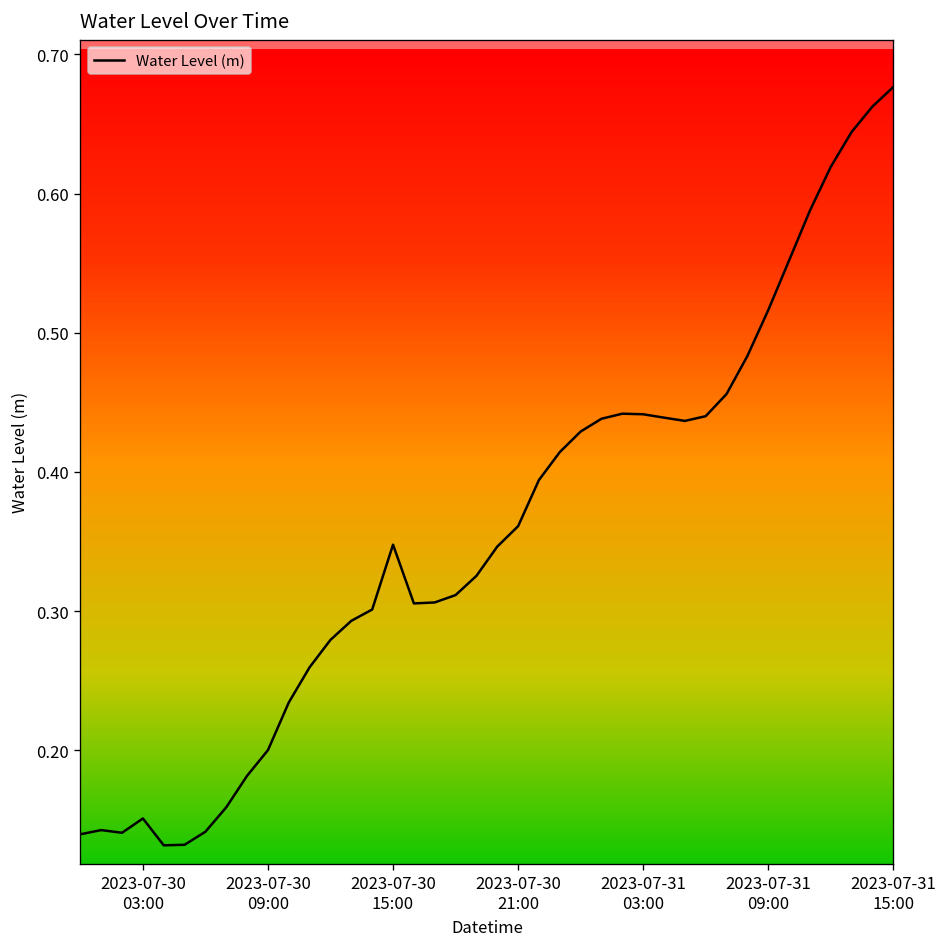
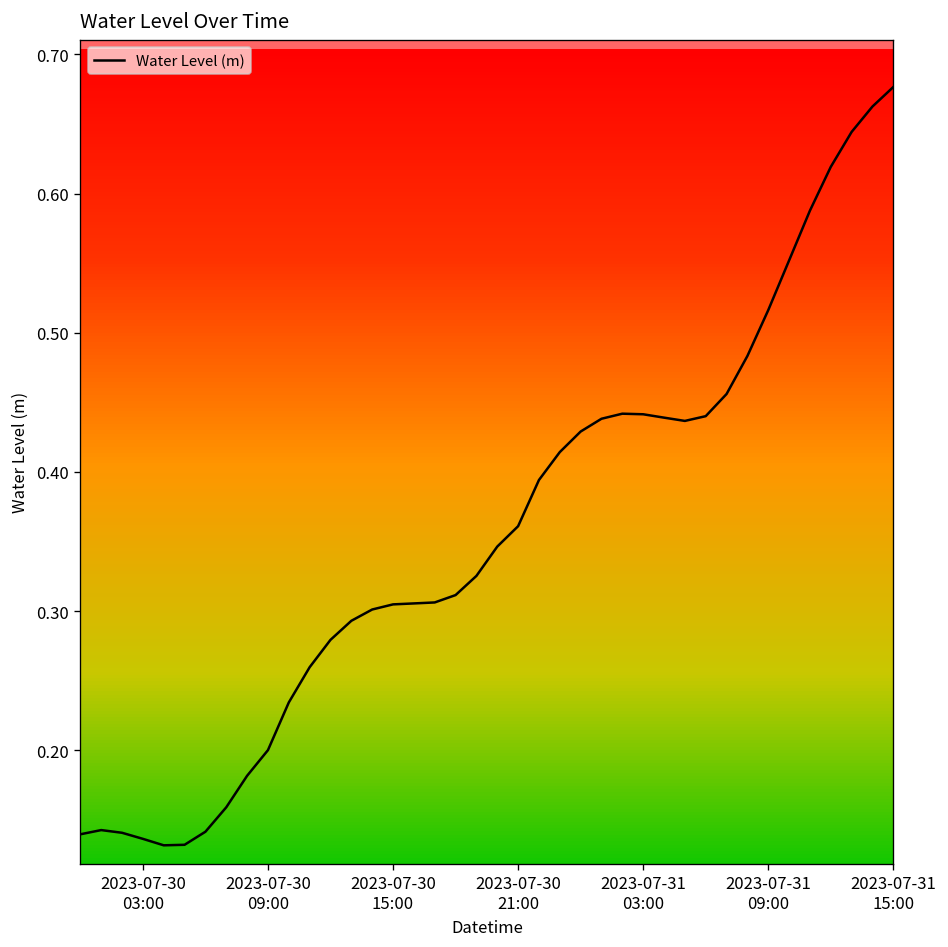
  {
-   "2023-07-30 03:00": 0.151,
+   "2023-07-30 03:00": 0.136,
    "2023-07-30 09:00": 0.200,
-   "2023-07-30 15:00": 0.348,
+   "2023-07-30 15:00": 0.305,
    "2023-07-30 21:00": 0.361,
    "2023-07-31 03:00": 0.441,
    "2023-07-31 09:00": 0.516,
    "2023-07-31 15:00": 0.677
  }
